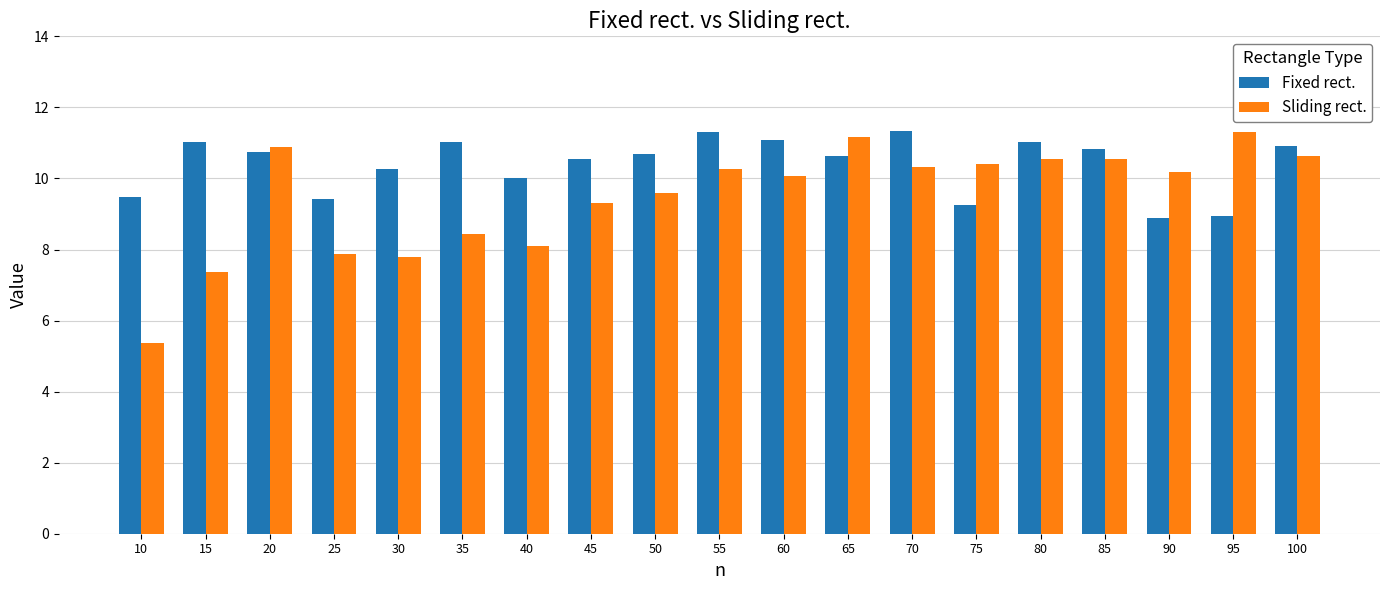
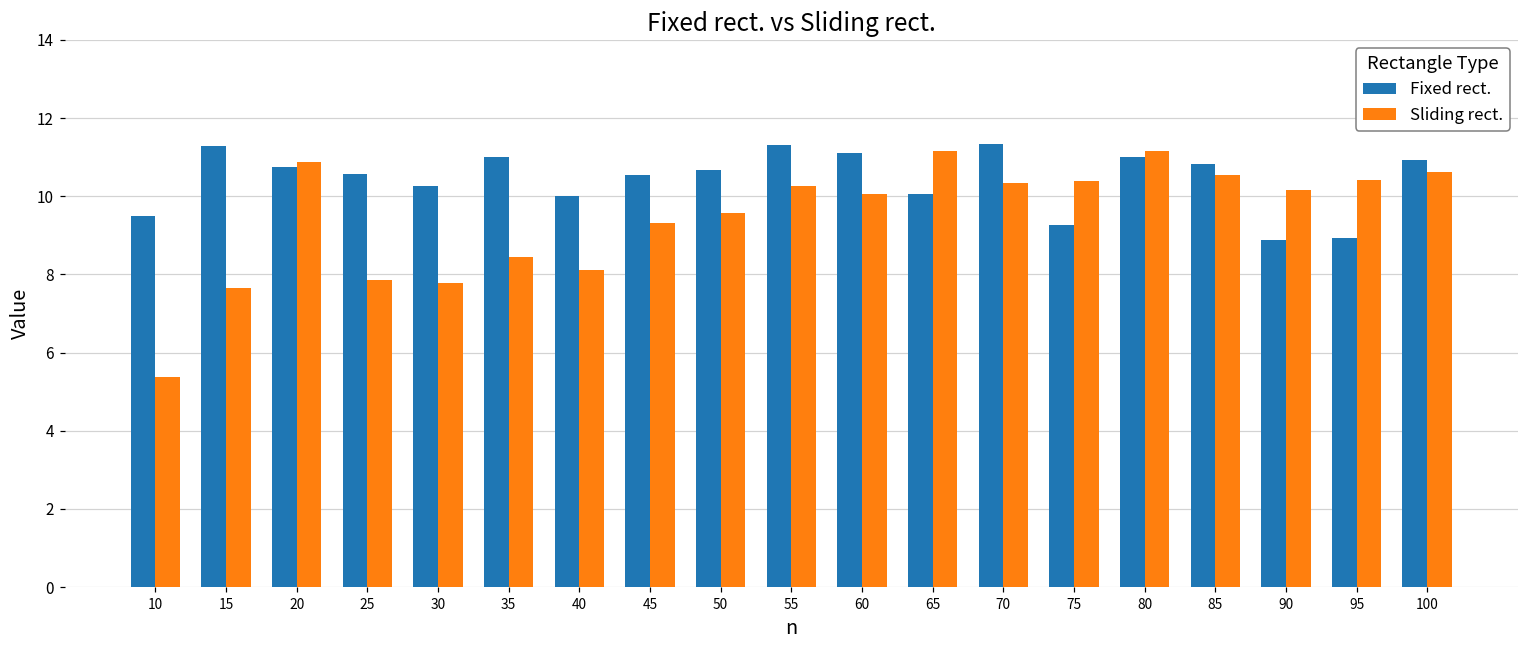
  {
    "Fixed rect.": {
      "10": 9.5,
-     "15": 11.0,
+     "15": 11.3,
      "20": 10.7,
-     "25": 9.4,
+     "25": 10.6,
      "30": 10.3,
      "35": 11.0,
      "40": 10.0,
      "45": 10.5,
      "50": 10.7,
      "55": 11.3,
      "60": 11.1,
-     "65": 10.6,
+     "65": 10.1,
      "70": 11.3,
      "75": 9.3,
      "80": 11.0,
      "85": 10.8,
      "90": 8.9,
      "95": 8.9,
      "100": 10.9
    },
    "Sliding rect.": {
      "10": 5.4,
-     "15": 7.4,
+     "15": 7.6,
      "20": 10.9,
      "25": 7.9,
      "30": 7.8,
      "35": 8.4,
      "40": 8.1,
      "45": 9.3,
      "50": 9.6,
      "55": 10.3,
      "60": 10.1,
      "65": 11.2,
      "70": 10.3,
      "75": 10.4,
-     "80": 10.6,
+     "80": 11.2,
      "85": 10.6,
      "90": 10.2,
-     "95": 11.3,
+     "95": 10.4,
      "100": 10.6
    }
  }
